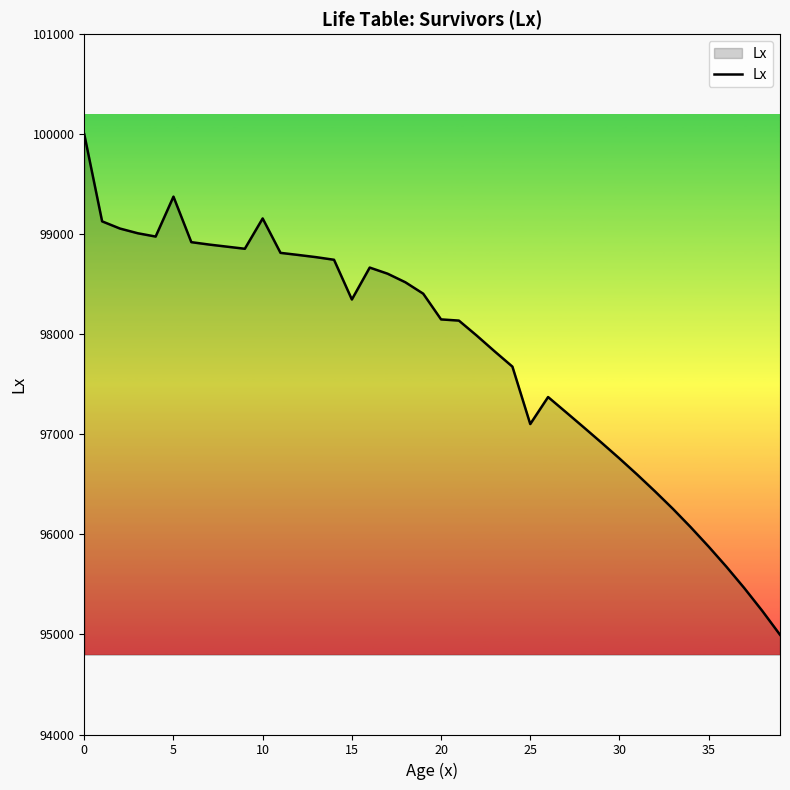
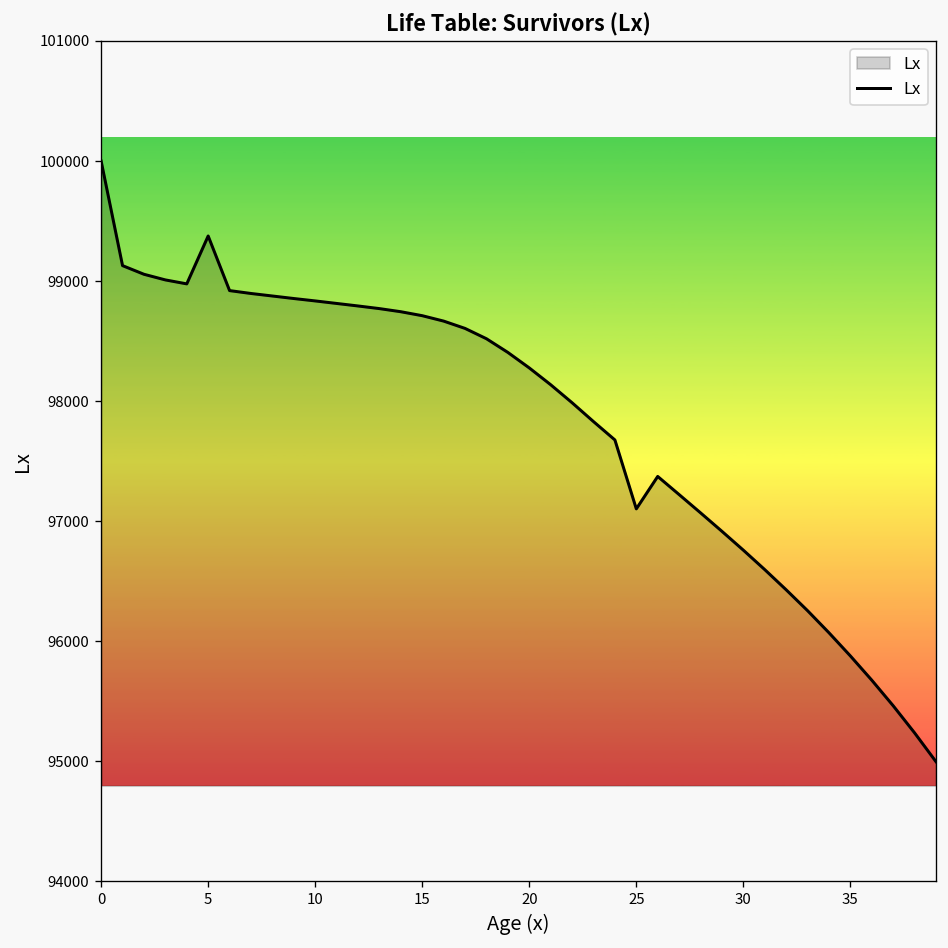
  {
    "0": 100000,
    "5": 99380,
-   "10": 99160,
-   "15": 98350,
-   "20": 98150,
+   "10": 98840,
+   "15": 98710,
+   "20": 98280,
    "25": 97100,
    "30": 96760,
    "35": 95880
  }
